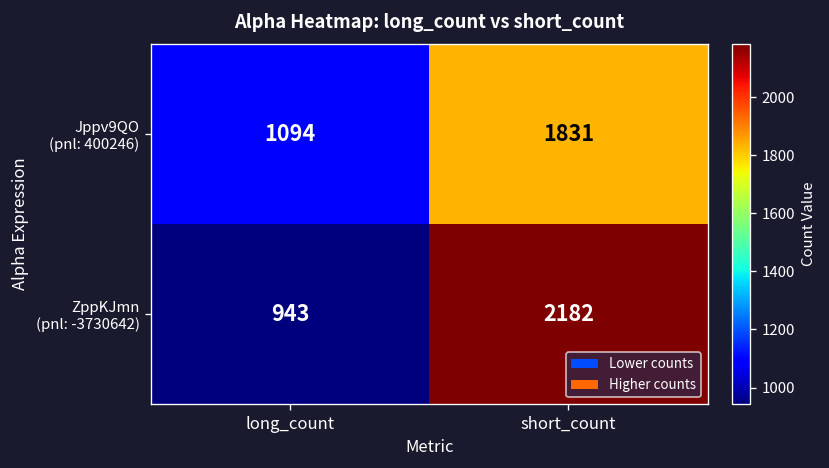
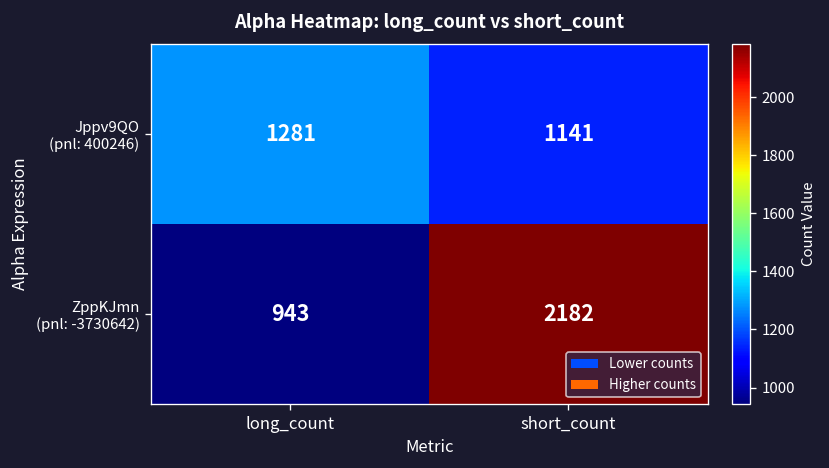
  {
    "Jppv9QO (pnl: 400246)": {
-     "long_count": 1094,
-     "short_count": 1831
+     "long_count": 1281,
+     "short_count": 1141
    },
    "ZppKJmn (pnl: -3730642)": {
      "long_count": 943,
      "short_count": 2182
    }
  }
